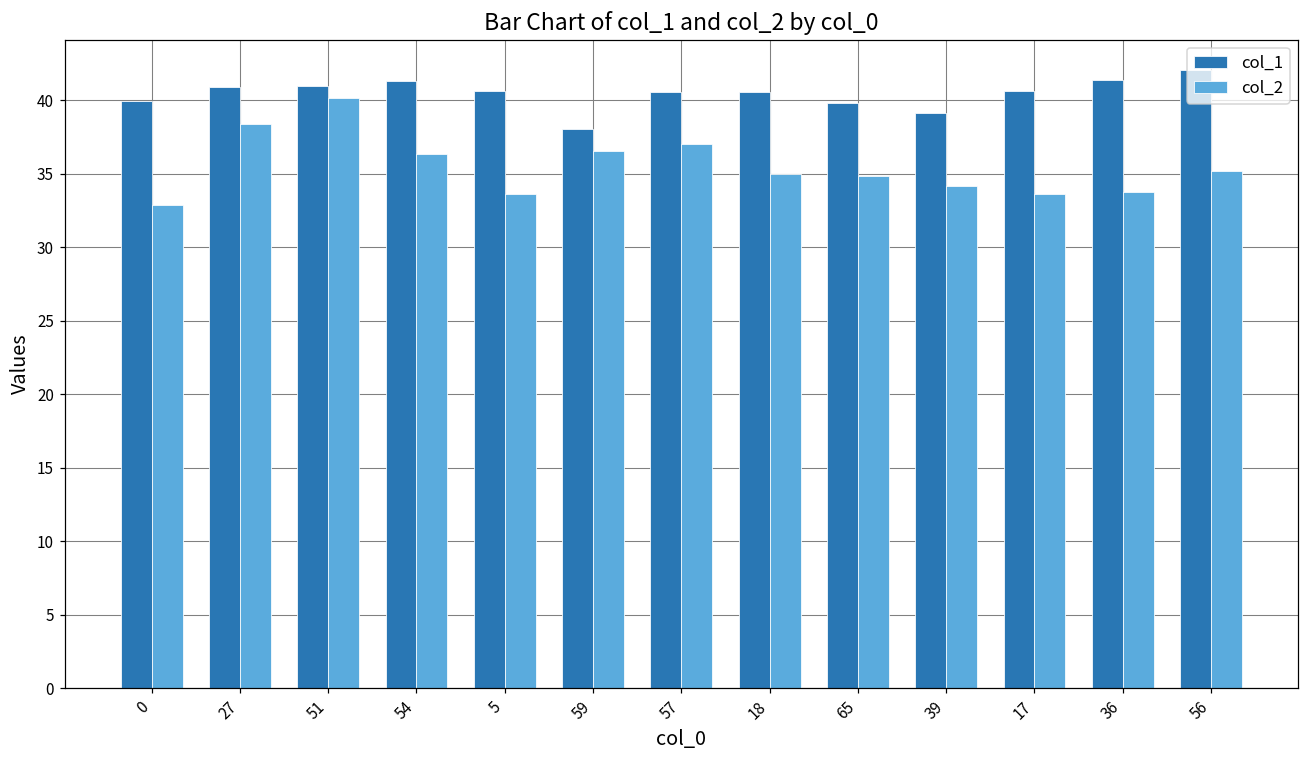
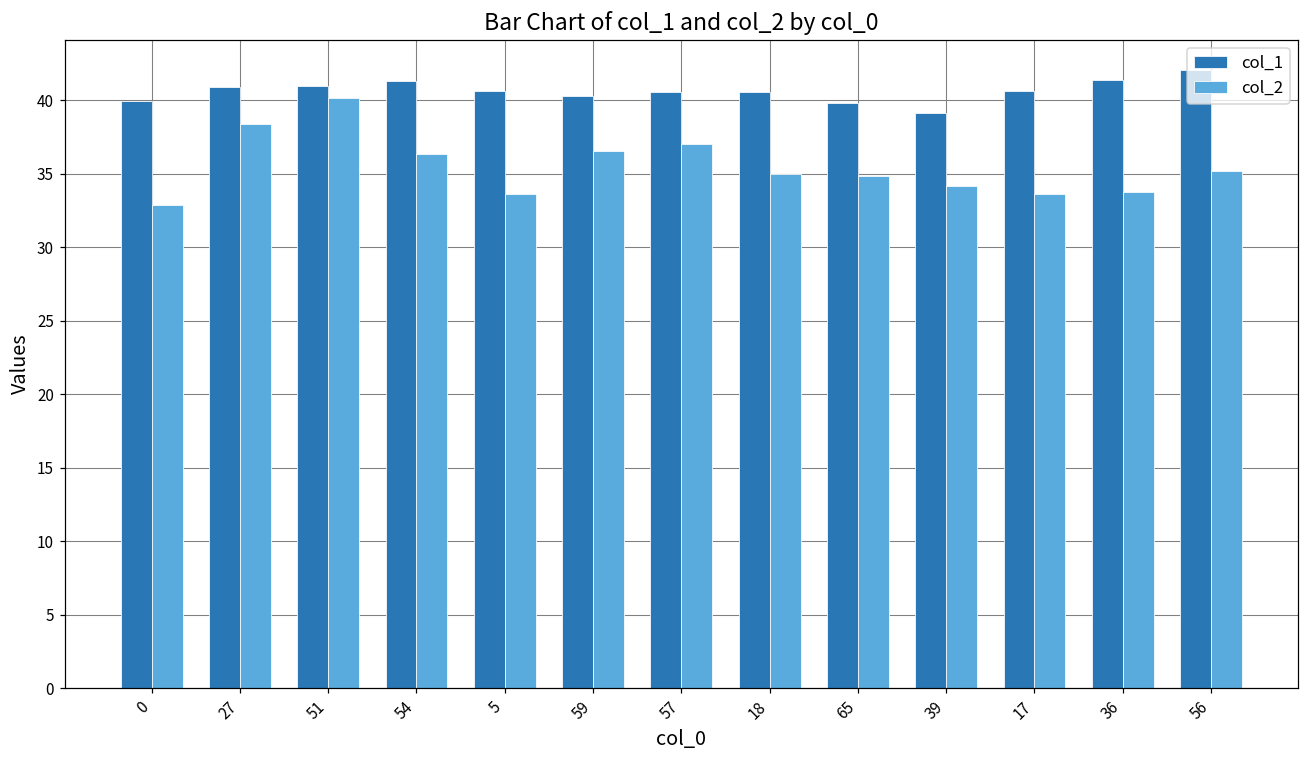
  {
    "col_1": {
      "0": 39.9,
      "27": 40.9,
      "51": 41.0,
      "54": 41.3,
      "5": 40.6,
-     "59": 38.0,
+     "59": 40.3,
      "57": 40.5,
      "18": 40.6,
      "65": 39.8,
      "39": 39.1,
      "17": 40.6,
      "36": 41.4
    },
    "col_2": {
      "0": 32.9,
      "27": 38.4,
      "51": 40.1,
      "54": 36.3,
      "5": 33.6,
      "59": 36.6,
      "57": 37.0,
      "18": 35.0,
      "65": 34.8,
      "39": 34.2,
      "17": 33.6,
      "36": 33.8,
      "56": 35.2
    }
  }
